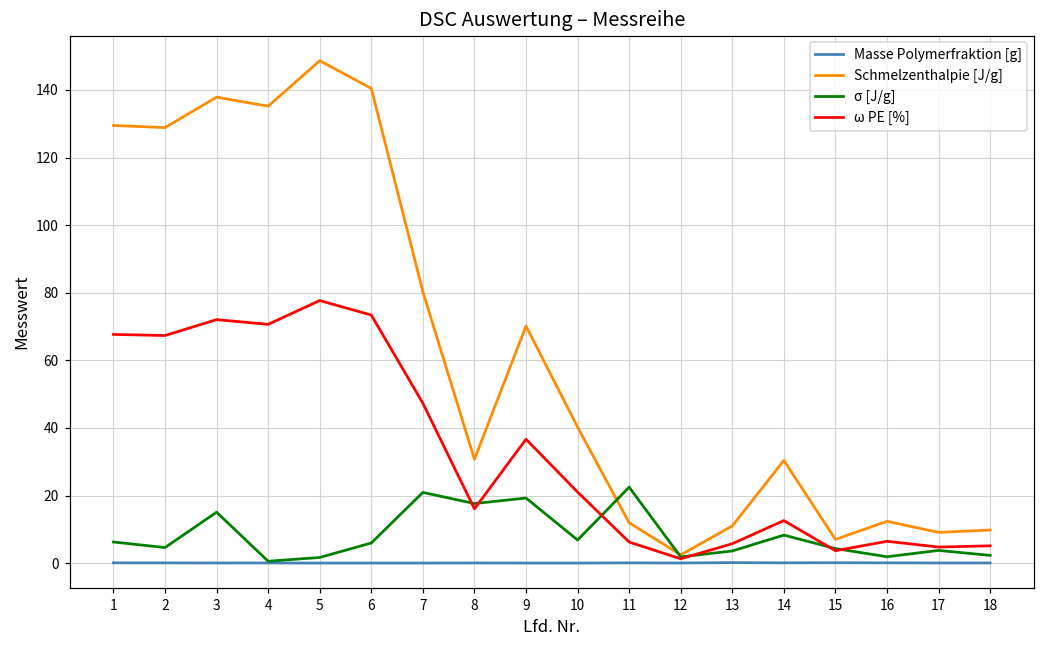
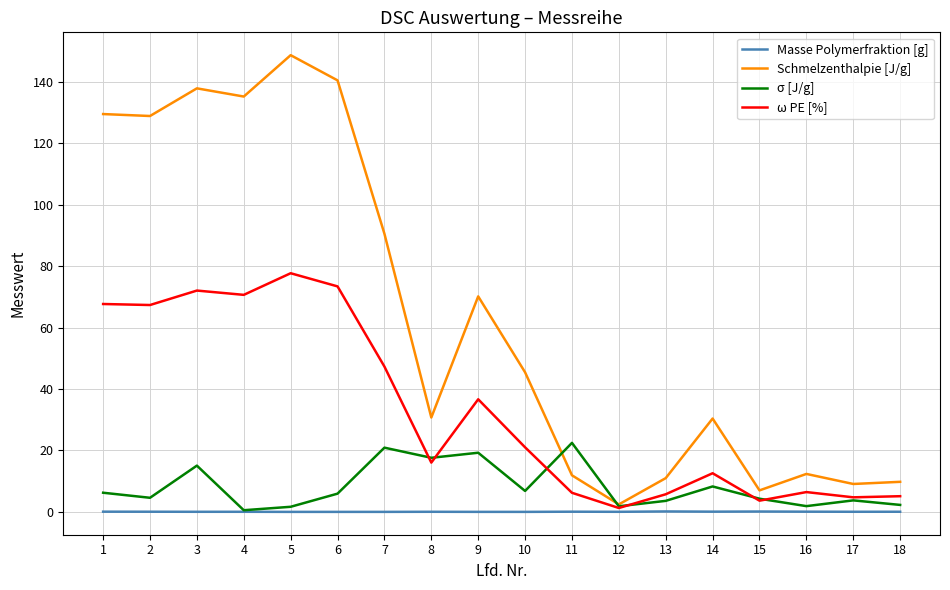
  {
    "Masse Polymerfraktion [g]": {
      "1": 0,
      "2": 0,
      "3": 0,
      "5": 0,
      "6": 0,
      "7": 0,
      "8": 0,
      "9": 0,
      "10": 0,
      "11": 0,
      "12": 0,
      "13": 0,
      "14": 0,
      "15": 0,
      "16": 0,
      "17": 0,
      "18": 0
    },
    "Schmelzenthalpie [J/g]": {
      "1": 130,
      "2": 129,
      "3": 138,
      "4": 135,
      "5": 149,
      "6": 140,
-     "7": 80,
+     "7": 91,
      "8": 31,
      "9": 70,
-     "10": 40,
+     "10": 45,
      "11": 12,
      "13": 11,
      "14": 30,
      "15": 7,
      "16": 12,
      "17": 9,
      "18": 10
    },
    "σ [J/g]": {
      "1": 6,
      "2": 5,
      "3": 15,
      "5": 2,
      "6": 6,
      "7": 21,
      "8": 18,
      "9": 19,
      "10": 7,
      "11": 22,
      "13": 4,
      "14": 8,
      "16": 2,
      "17": 4,
      "18": 2
    },
    "ω PE [%]": {
      "1": 68,
      "2": 67,
      "3": 72,
      "4": 71,
      "5": 78,
      "6": 73,
      "7": 47,
      "8": 16,
      "9": 37,
      "10": 21,
      "11": 6,
      "13": 6,
      "14": 13,
      "16": 6,
      "17": 5,
      "18": 5
    }
  }
